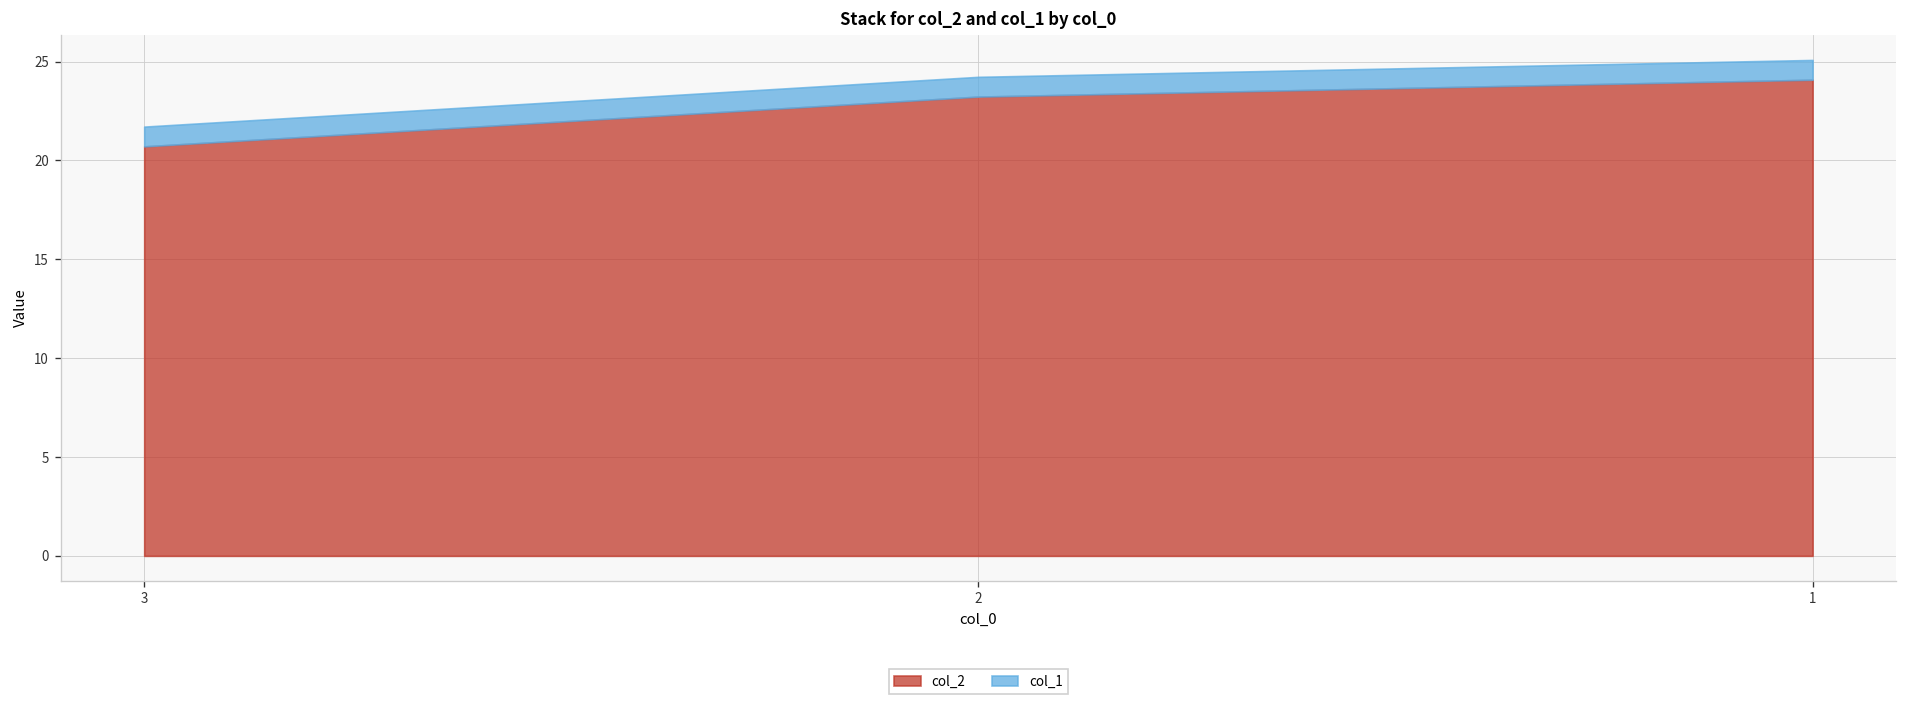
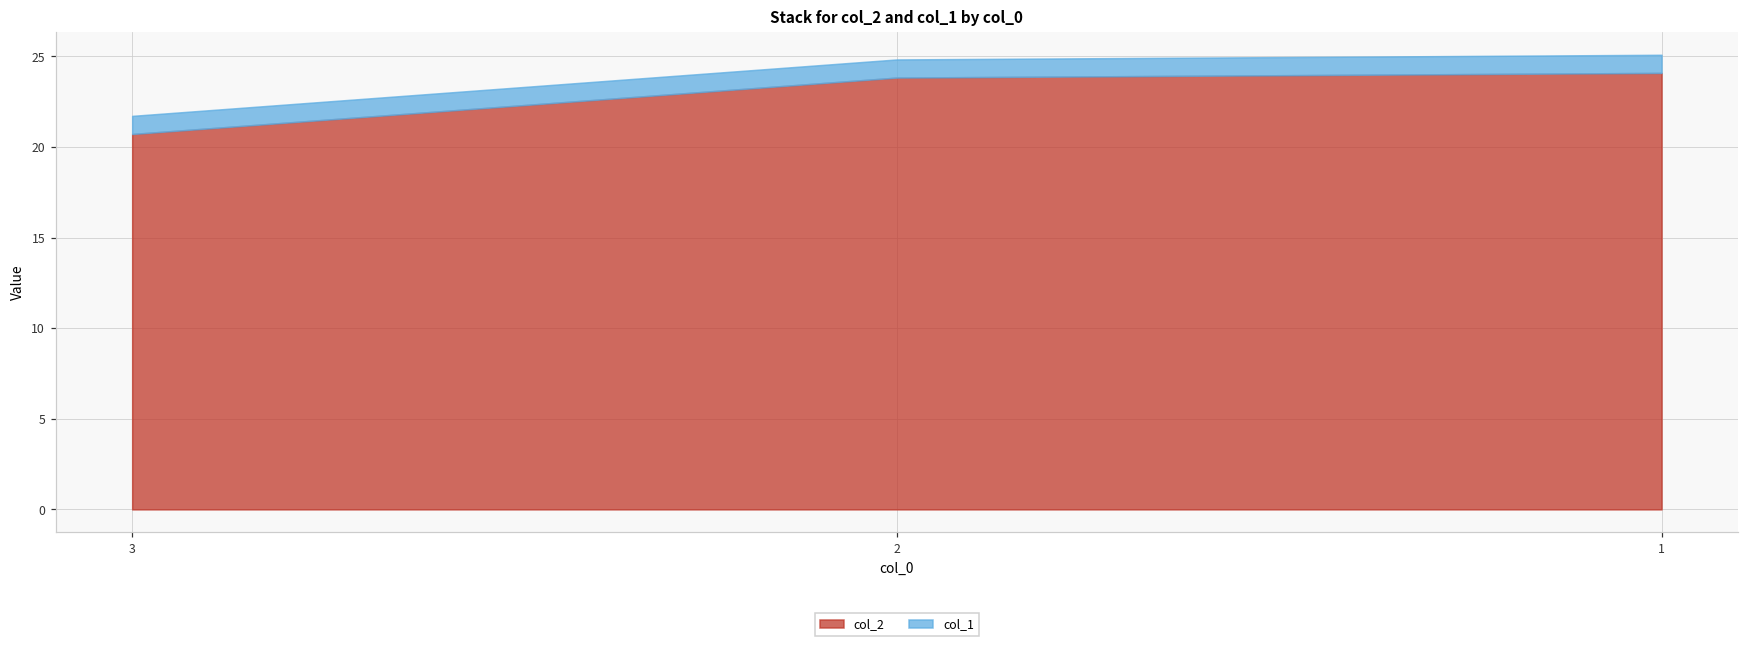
  {
    "col_2": {
      "3": 20.7,
-     "2": 23.2,
+     "2": 23.8,
      "1": 24.1
    },
    "col_1": {
      "3": 1.0,
      "2": 1.0,
      "1": 1.0
    }
  }
